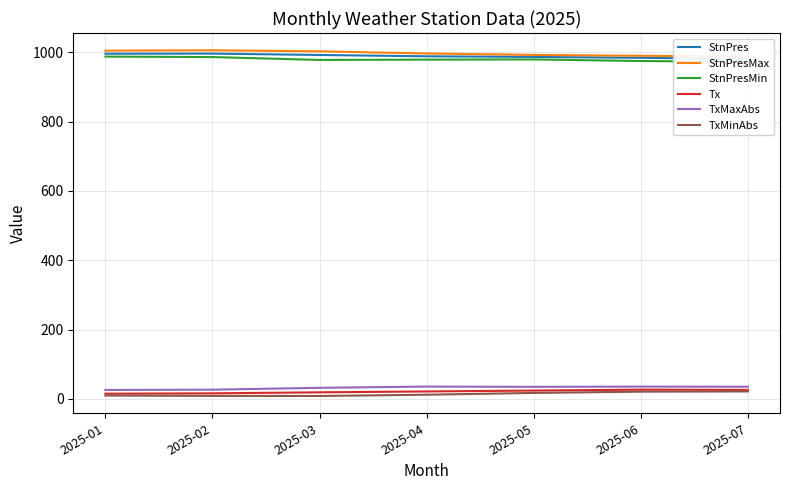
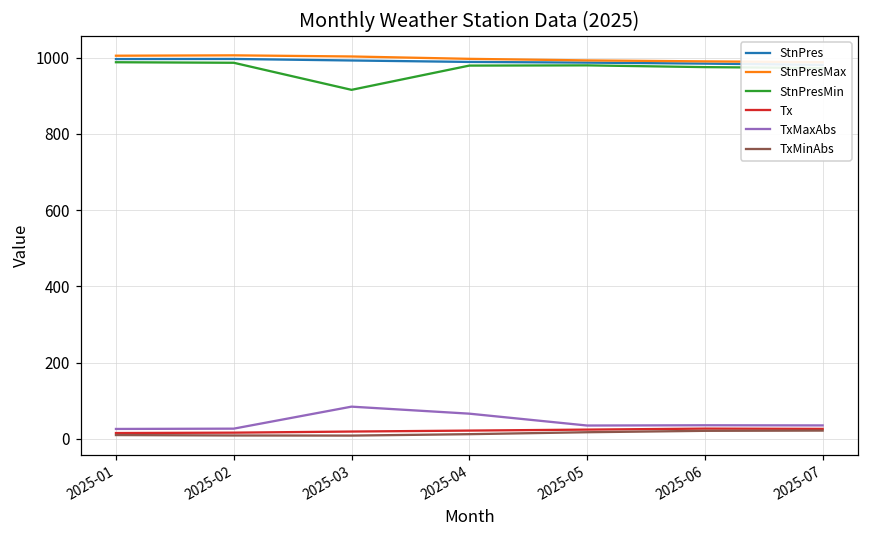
  {
    "StnPres": {
      "2025-01": 1000,
      "2025-02": 1000,
      "2025-03": 990,
      "2025-04": 990
    },
    "StnPresMax": {
      "2025-01": 1000,
      "2025-02": 1010,
      "2025-03": 1000,
      "2025-04": 1000
    },
    "StnPresMin": {
      "2025-01": 990,
      "2025-02": 990,
-     "2025-03": 980,
+     "2025-03": 920,
      "2025-04": 980,
      "2025-06": 970
    },
    "Tx": {
      "2025-02": 20,
      "2025-03": 20,
      "2025-04": 20
    },
    "TxMaxAbs": {
      "2025-01": 30,
      "2025-02": 30,
-     "2025-03": 30,
-     "2025-04": 40,
+     "2025-03": 80,
+     "2025-04": 70,
      "2025-05": 30,
      "2025-06": 40,
      "2025-07": 40
    },
    "TxMinAbs": {
      "2025-02": 10,
      "2025-03": 10,
      "2025-04": 10
    }
  }
